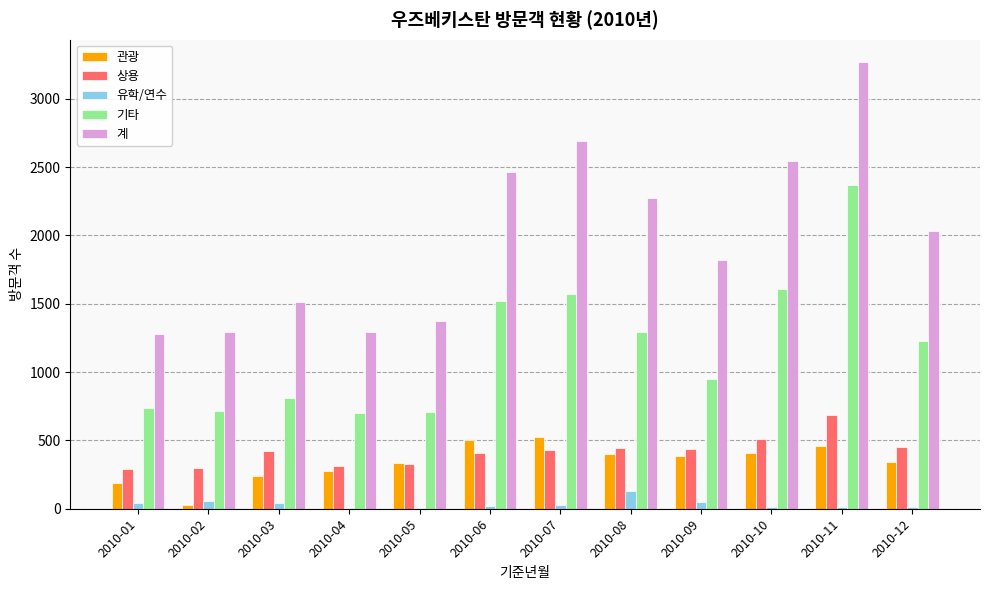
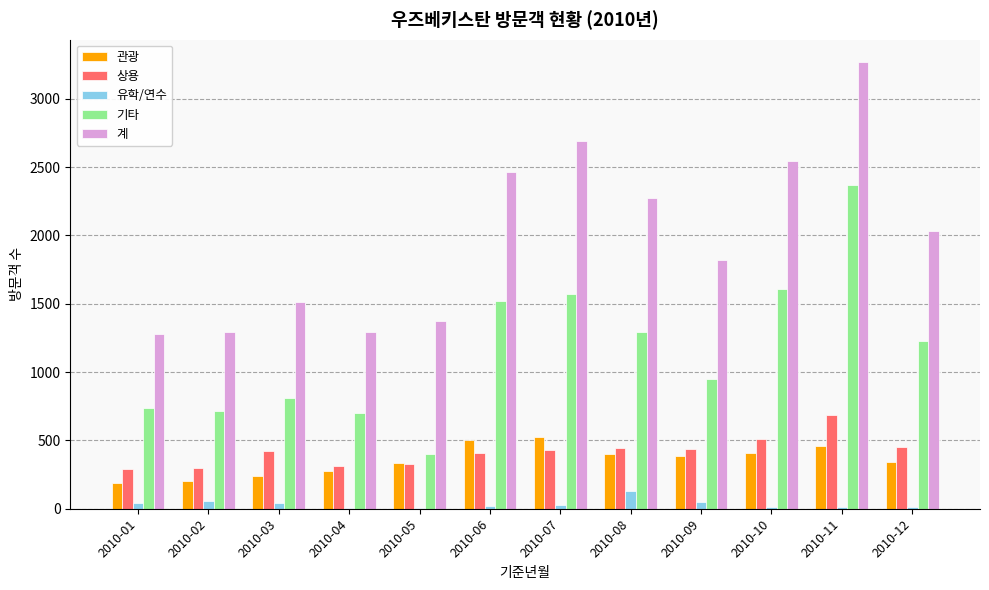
  {
    "관광": {
      "2010-01": 190,
-     "2010-02": 30,
+     "2010-02": 210,
      "2010-03": 240,
      "2010-04": 270,
      "2010-05": 330,
      "2010-06": 500,
      "2010-07": 520,
      "2010-08": 400,
      "2010-09": 390,
      "2010-10": 410,
      "2010-11": 460,
      "2010-12": 340
    },
    "상용": {
      "2010-01": 290,
      "2010-02": 300,
      "2010-03": 420,
      "2010-04": 310,
      "2010-05": 320,
      "2010-06": 410,
      "2010-07": 430,
      "2010-08": 450,
      "2010-09": 440,
      "2010-10": 510,
      "2010-11": 690,
      "2010-12": 450
    },
    "유학/연수": {
      "2010-01": 40,
      "2010-02": 60,
      "2010-03": 40,
      "2010-06": 20,
      "2010-07": 30,
      "2010-08": 130,
      "2010-09": 50
    },
    "기타": {
      "2010-01": 740,
      "2010-02": 710,
      "2010-03": 810,
      "2010-04": 700,
-     "2010-05": 710,
+     "2010-05": 400,
      "2010-06": 1520,
      "2010-07": 1570,
      "2010-08": 1290,
      "2010-09": 950,
      "2010-10": 1610,
      "2010-11": 2370,
      "2010-12": 1230
    },
    "계": {
      "2010-01": 1280,
      "2010-02": 1300,
      "2010-03": 1510,
      "2010-04": 1300,
      "2010-05": 1380,
      "2010-06": 2460,
      "2010-07": 2690,
      "2010-08": 2270,
      "2010-09": 1820,
      "2010-10": 2550,
      "2010-11": 3270,
      "2010-12": 2030
    }
  }
